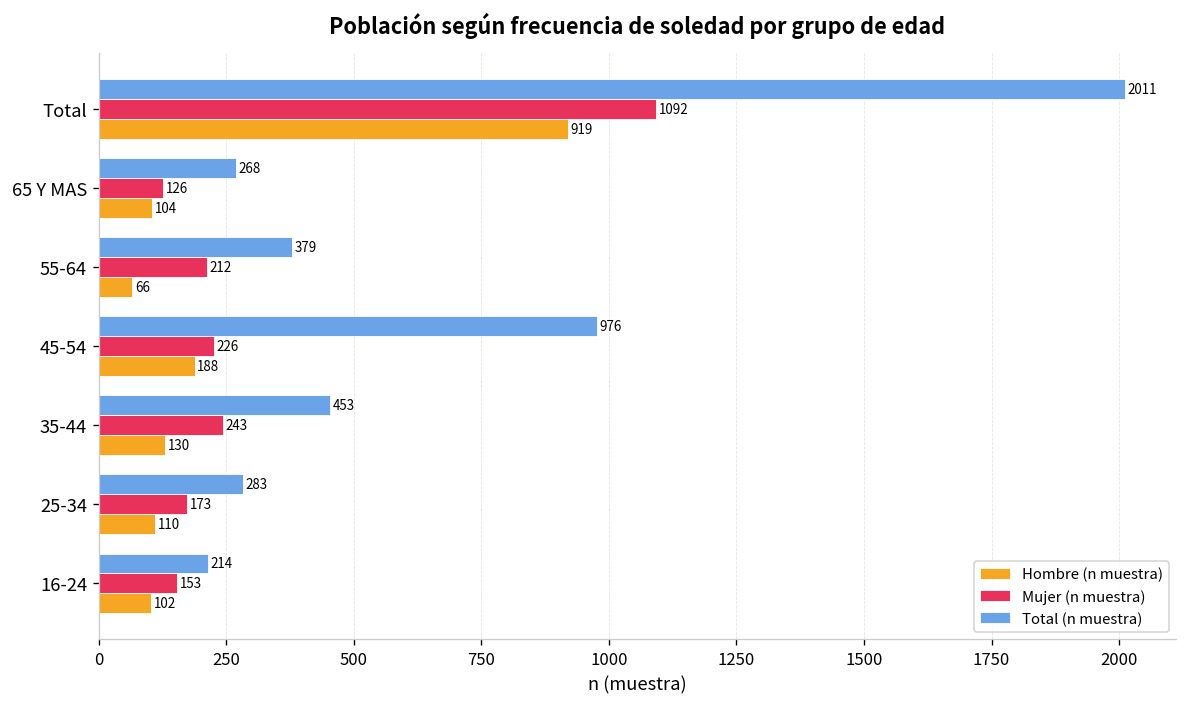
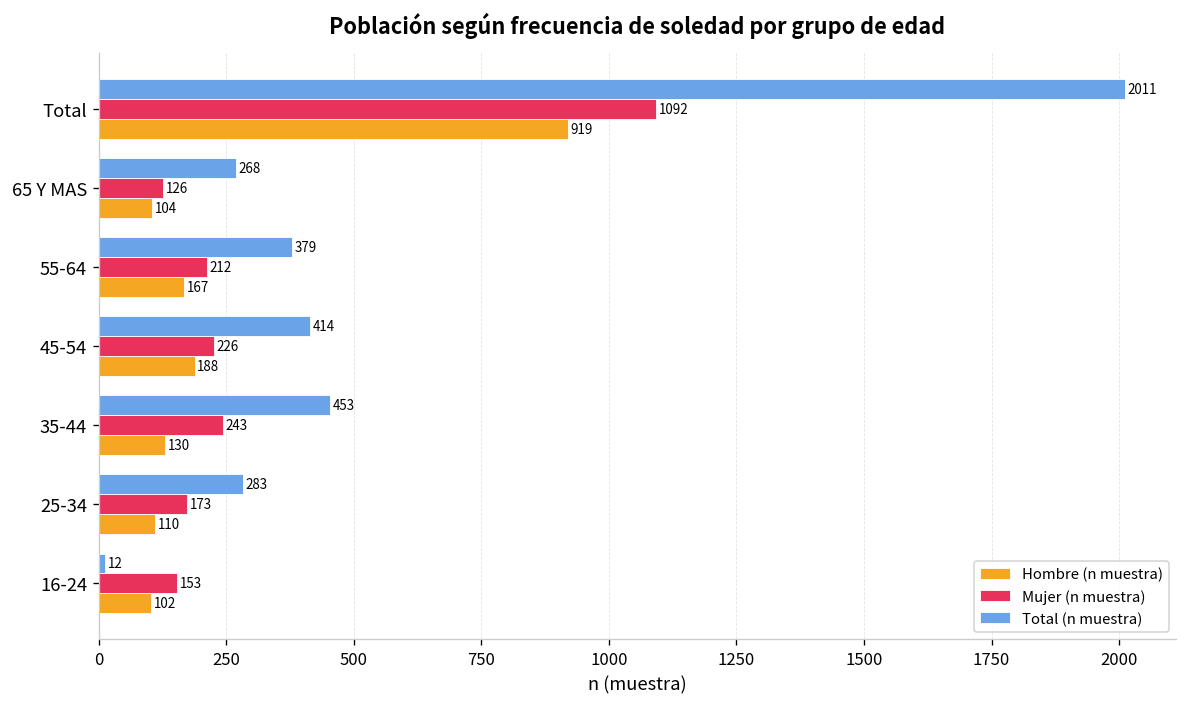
  {
    "Hombre (n muestra)": {
      "Total": 919,
      "65 Y MAS": 104,
-     "55-64": 66,
+     "55-64": 167,
      "45-54": 188,
      "35-44": 130,
      "25-34": 110,
      "16-24": 102
    },
    "Mujer (n muestra)": {
      "Total": 1092,
      "65 Y MAS": 126,
      "55-64": 212,
      "45-54": 226,
      "35-44": 243,
      "25-34": 173,
      "16-24": 153
    },
    "Total (n muestra)": {
      "Total": 2011,
      "65 Y MAS": 268,
      "55-64": 379,
-     "45-54": 976,
+     "45-54": 414,
      "35-44": 453,
      "25-34": 283,
-     "16-24": 214
+     "16-24": 12
    }
  }
